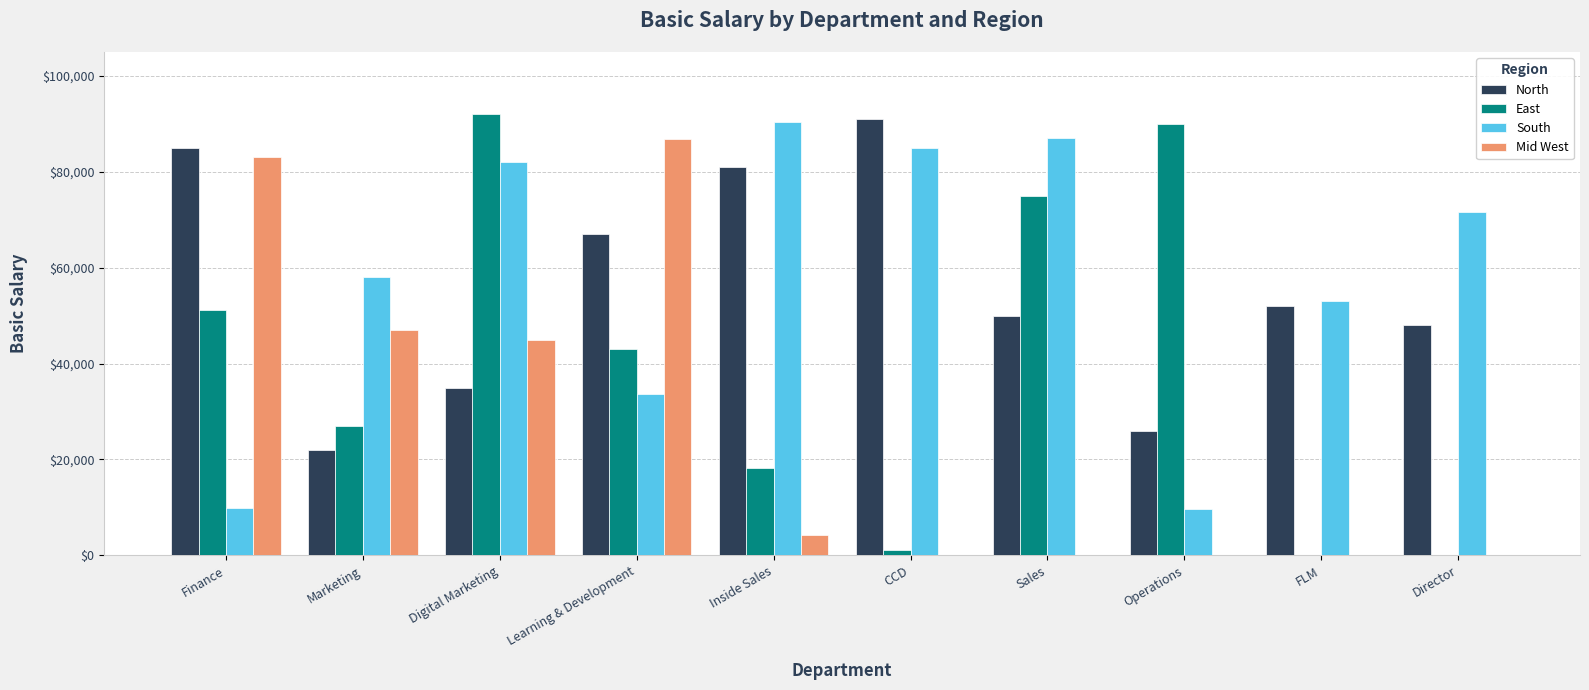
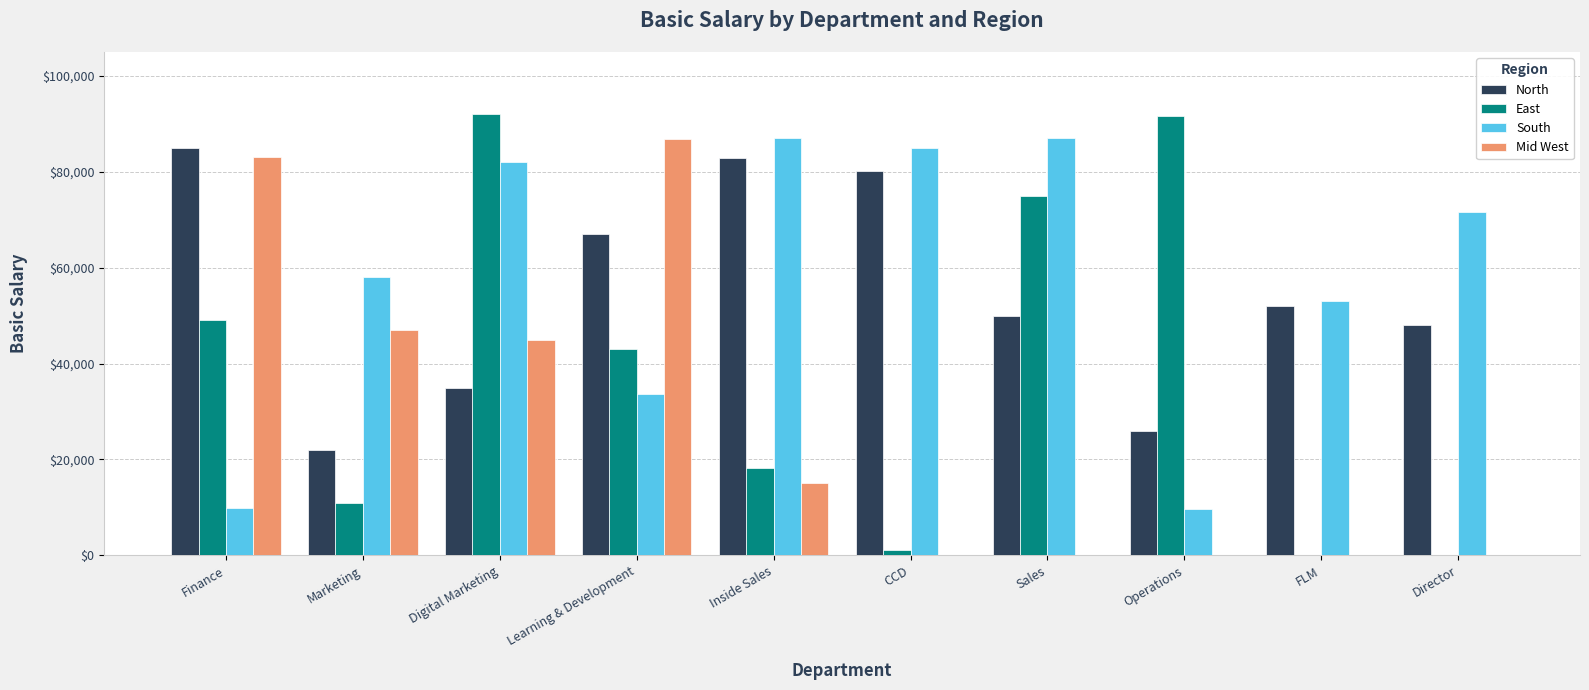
  {
    "North": {
      "Finance": "$85,000",
      "Marketing": "$22,000",
      "Digital Marketing": "$35,000",
      "Learning & Development": "$67,000",
-     "Inside Sales": "$81,000",
-     "CCD": "$91,000",
+     "Inside Sales": "$83,000",
+     "CCD": "$80,000",
      "Sales": "$50,000",
      "Operations": "$26,000",
      "FLM": "$52,000",
      "Director": "$48,000"
    },
    "East": {
-     "Finance": "$51,000",
-     "Marketing": "$27,000",
+     "Finance": "$49,000",
+     "Marketing": "$11,000",
      "Digital Marketing": "$92,000",
      "Learning & Development": "$43,000",
      "Inside Sales": "$18,000",
      "CCD": "$1,000",
      "Sales": "$75,000",
-     "Operations": "$90,000",
+     "Operations": "$92,000",
      "FLM": "$0",
      "Director": "$0"
    },
    "South": {
      "Finance": "$10,000",
      "Marketing": "$58,000",
      "Digital Marketing": "$82,000",
      "Learning & Development": "$34,000",
-     "Inside Sales": "$90,000",
+     "Inside Sales": "$87,000",
      "CCD": "$85,000",
      "Sales": "$87,000",
      "Operations": "$10,000",
      "FLM": "$53,000",
      "Director": "$72,000"
    },
    "Mid West": {
      "Finance": "$83,000",
      "Marketing": "$47,000",
      "Digital Marketing": "$45,000",
      "Learning & Development": "$87,000",
-     "Inside Sales": "$4,000",
+     "Inside Sales": "$15,000",
      "CCD": "$0",
      "Sales": "$0",
      "Operations": "$0",
      "FLM": "$0",
      "Director": "$0"
    }
  }
